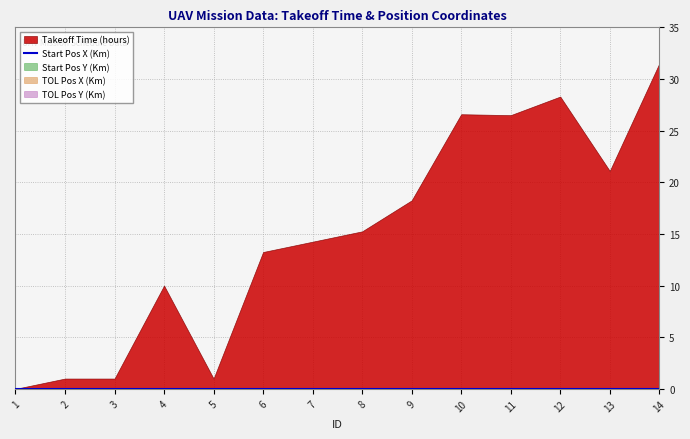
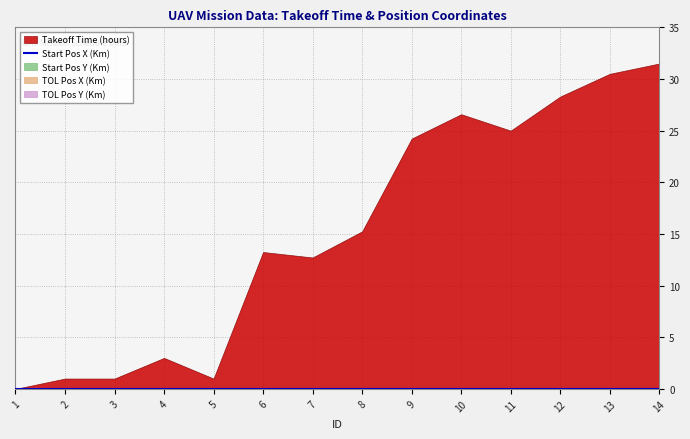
  {
    "Takeoff Time (hours)": {
      "2": 1.0,
      "3": 1.0,
-     "4": 10,
+     "4": 3,
      "5": 1.0,
      "6": 13.3,
-     "7": 14.3,
+     "7": 12.7,
      "8": 15.3,
-     "9": 18.3,
+     "9": 24.2,
      "10": 26.6,
-     "11": 26.5,
+     "11": 25.0,
      "12": 28.3,
-     "13": 21.1,
+     "13": 30.5,
      "14": 31.5
    },
    "TOL Pos Y (Km)": {
      "2": 0.0,
      "3": 0.0,
      "4": 0.0,
      "5": 0.0,
      "6": 0.0,
      "7": 0.0,
      "8": 0.0,
      "9": 0.0,
      "10": 0.0,
      "11": 0.0,
      "12": 0.0,
      "13": 0.0,
      "14": 0.0
    }
  }
